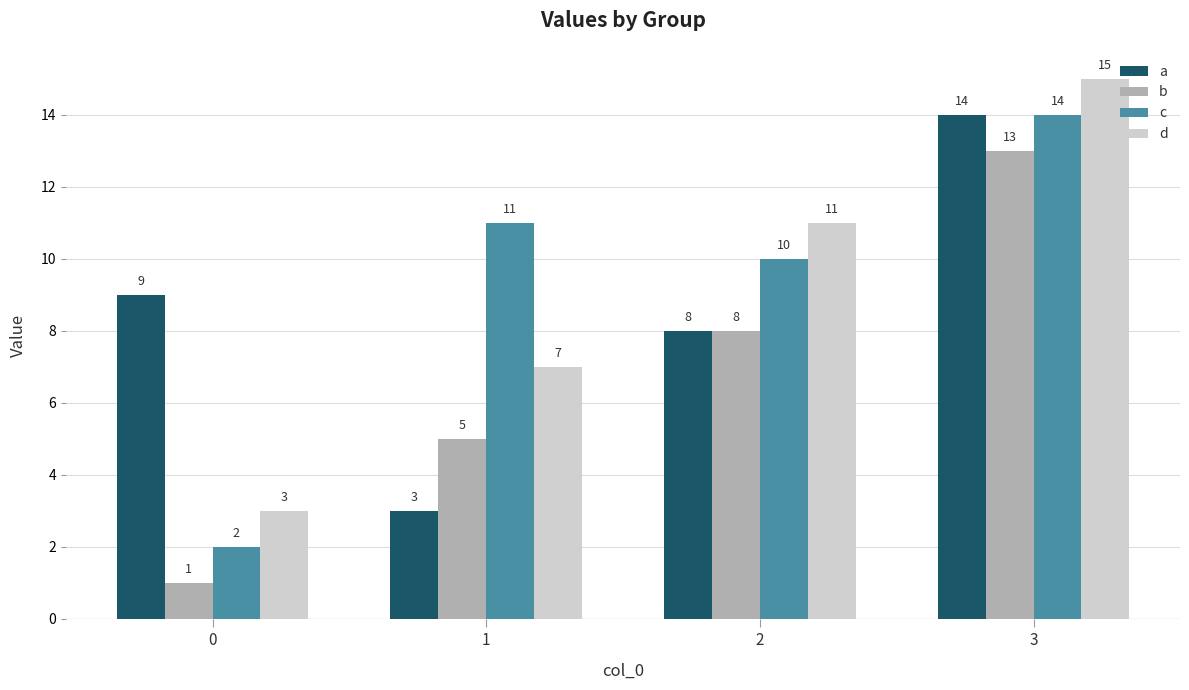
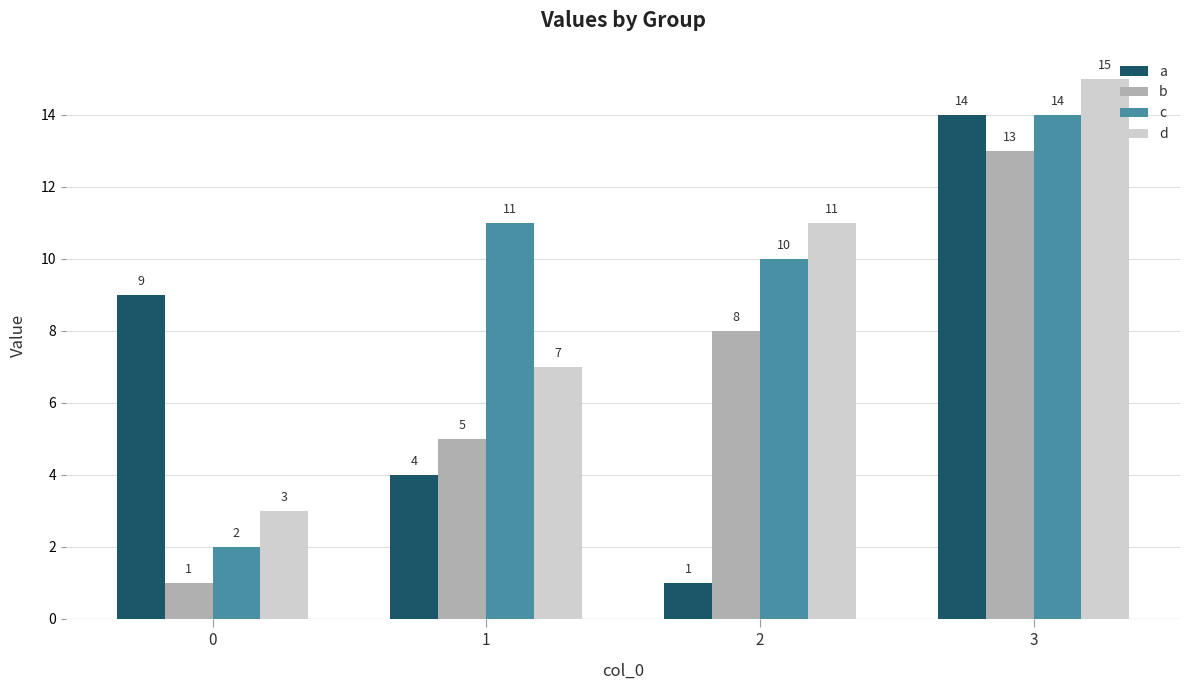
  {
    "a": {
      "0": 9,
-     "1": 3,
-     "2": 8,
+     "1": 4,
+     "2": 1,
      "3": 14
    },
    "c": {
      "0": 2,
      "1": 11,
      "2": 10,
      "3": 14
    }
  }
